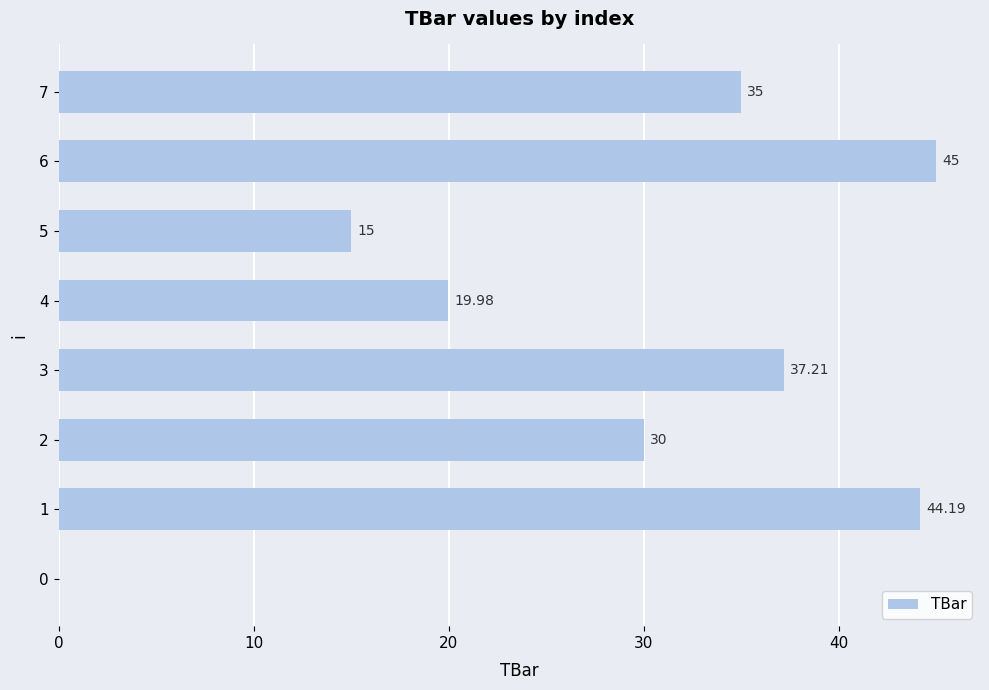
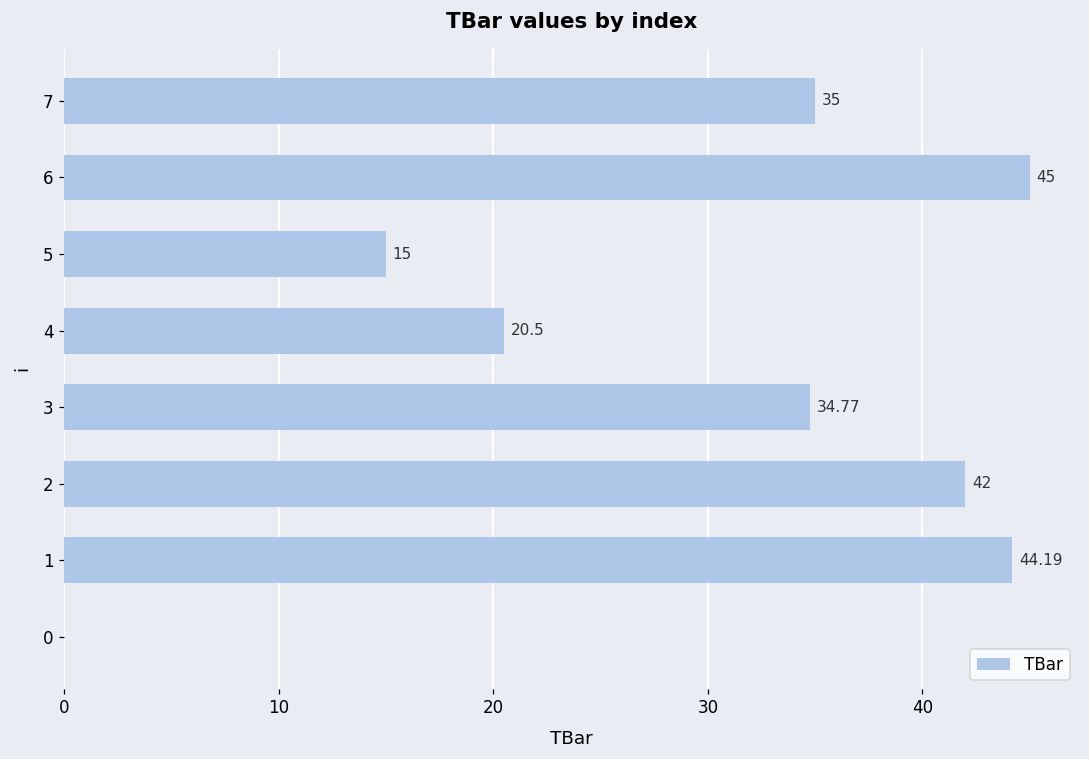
  {
    "7": 35,
    "6": 45,
    "5": 15,
-   "4": 19.98,
-   "3": 37.21,
-   "2": 30,
+   "4": 20.5,
+   "3": 34.77,
+   "2": 42,
    "1": 44.19
  }
